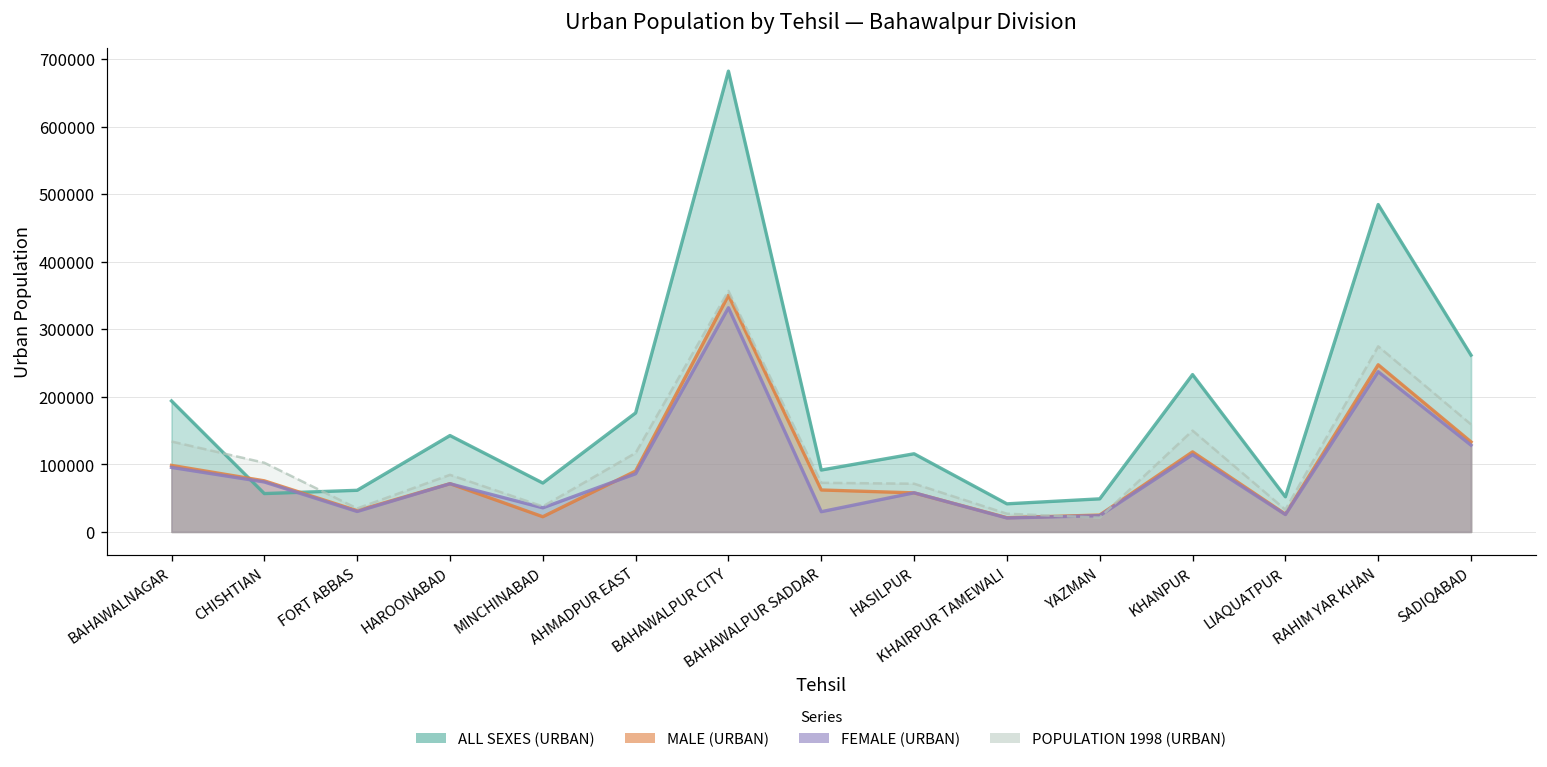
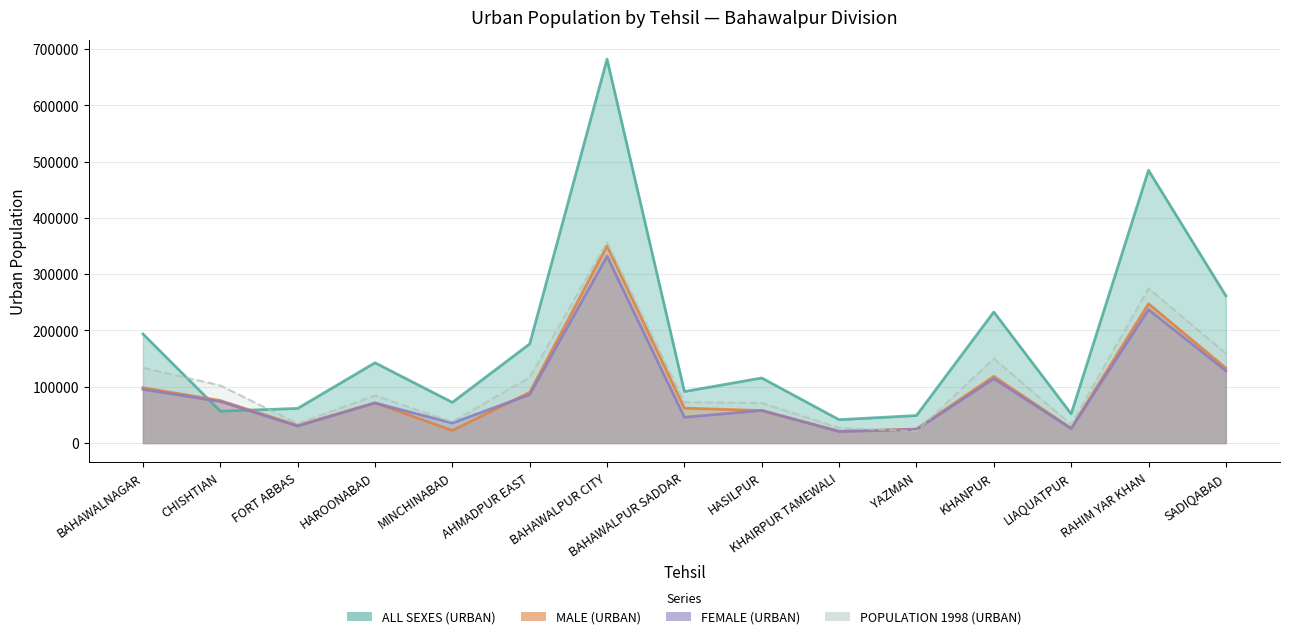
  {
    "ALL SEXES (URBAN)": {
      "BAHAWALNAGAR": 190000,
      "CHISHTIAN": 60000,
      "FORT ABBAS": 60000,
      "HAROONABAD": 140000,
      "MINCHINABAD": 70000,
      "AHMADPUR EAST": 180000,
      "BAHAWALPUR CITY": 680000,
      "BAHAWALPUR SADDAR": 90000,
      "HASILPUR": 120000,
      "KHAIRPUR TAMEWALI": 40000,
      "YAZMAN": 50000,
      "KHANPUR": 230000,
      "LIAQUATPUR": 50000,
      "RAHIM YAR KHAN": 480000,
      "SADIQABAD": 260000
    },
    "MALE (URBAN)": {
      "MINCHINABAD": 20000,
      "BAHAWALPUR CITY": 350000,
      "BAHAWALPUR SADDAR": 60000,
      "RAHIM YAR KHAN": 250000,
      "SADIQABAD": 130000
    },
    "FEMALE (URBAN)": {
      "BAHAWALPUR CITY": 330000,
-     "BAHAWALPUR SADDAR": 30000,
+     "BAHAWALPUR SADDAR": 50000,
      "RAHIM YAR KHAN": 240000,
      "SADIQABAD": 130000
    },
    "POPULATION 1998 (URBAN)": {
      "BAHAWALNAGAR": 130000,
      "CHISHTIAN": 100000,
      "HAROONABAD": 80000,
      "AHMADPUR EAST": 120000,
      "BAHAWALPUR CITY": 360000,
      "BAHAWALPUR SADDAR": 70000,
      "HASILPUR": 70000,
      "KHAIRPUR TAMEWALI": 30000,
      "KHANPUR": 150000,
      "LIAQUATPUR": 30000,
      "RAHIM YAR KHAN": 270000,
      "SADIQABAD": 160000
    }
  }
